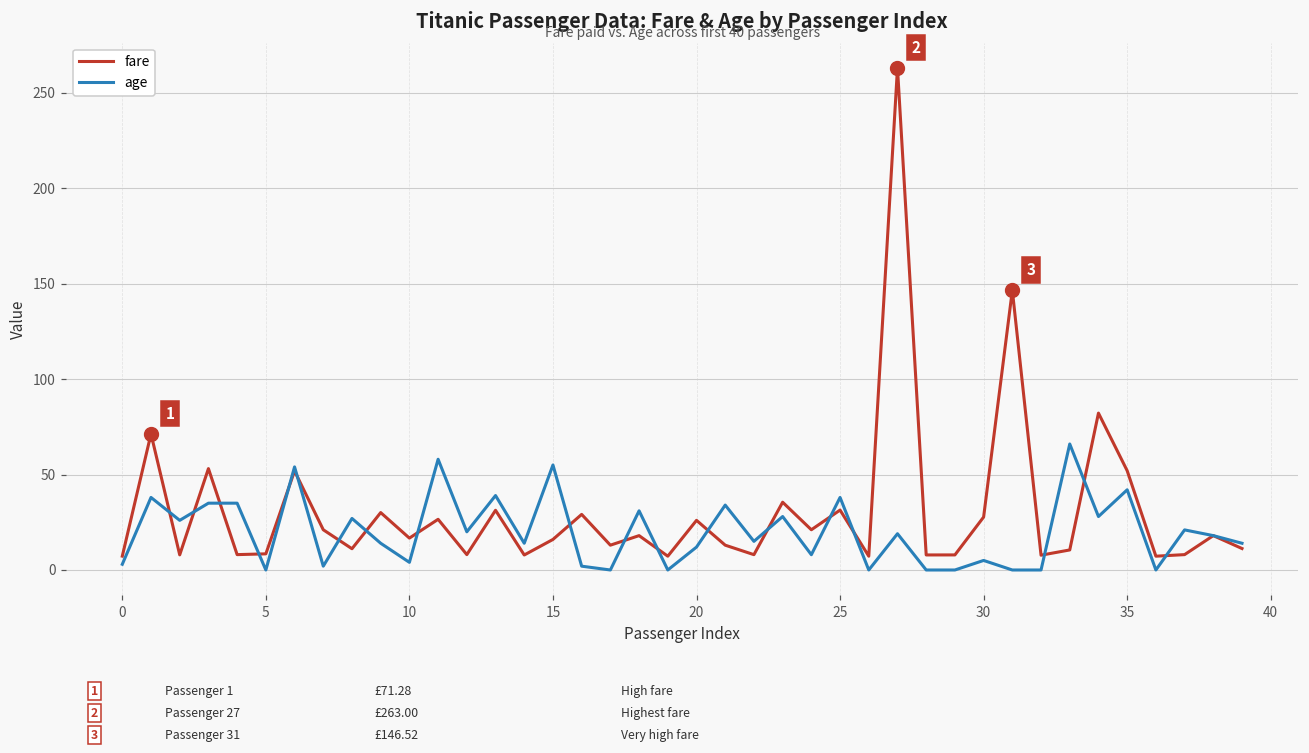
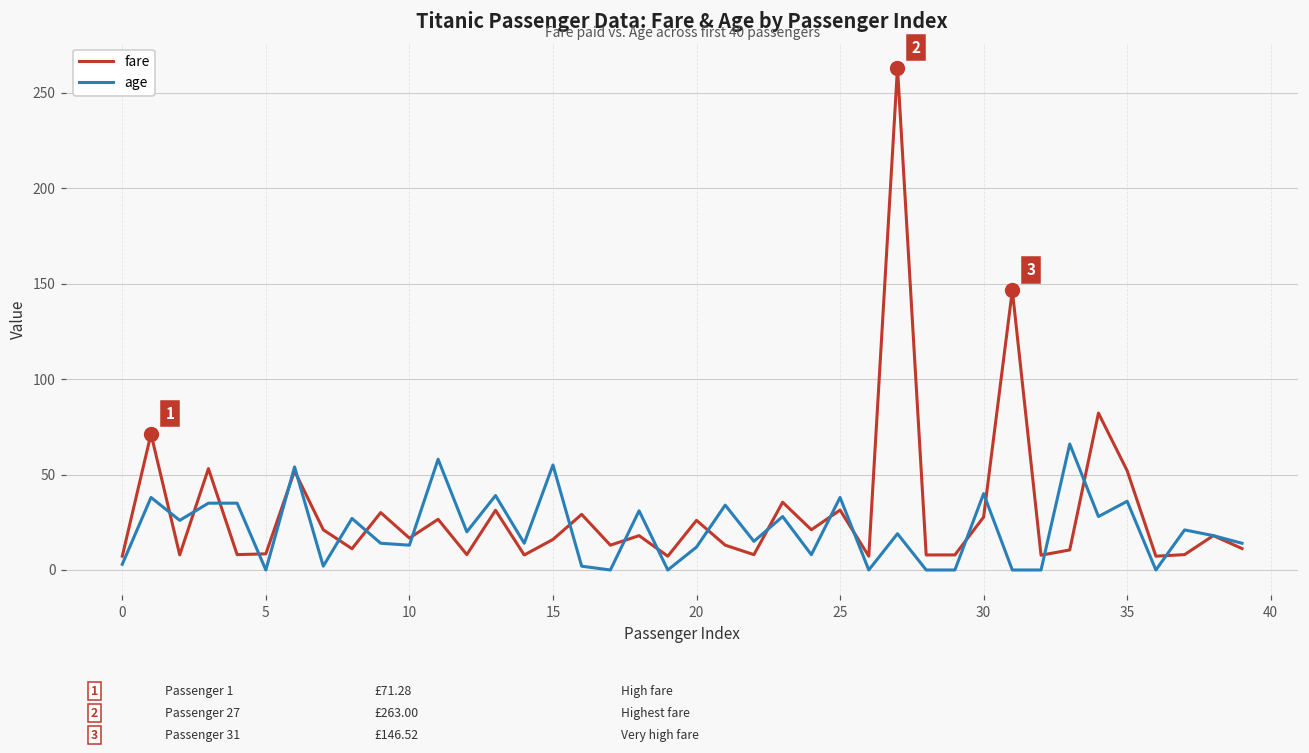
  {
    "age": {
      "0": 3,
      "5": 0,
-     "10": 4,
+     "10": 13,
      "15": 55,
      "20": 12,
      "25": 38,
-     "30": 5,
-     "35": 42
+     "30": 40,
+     "35": 36
    }
  }
